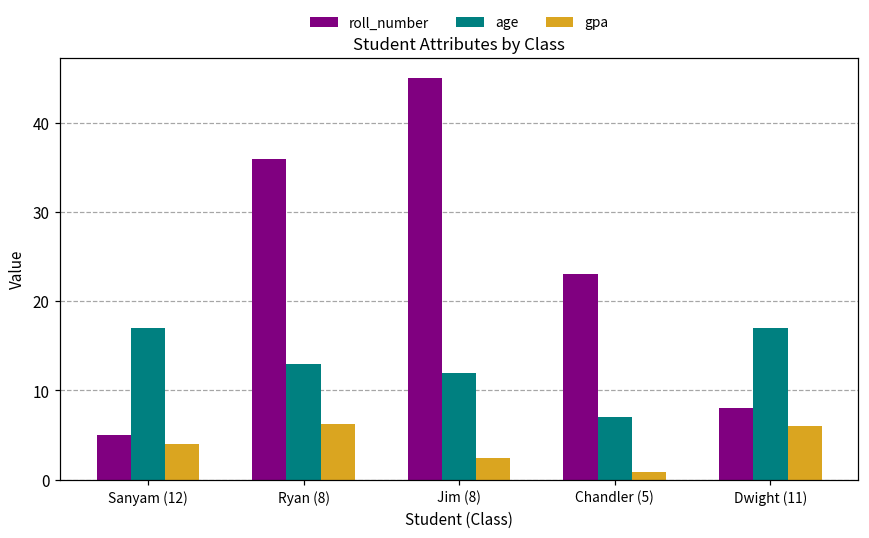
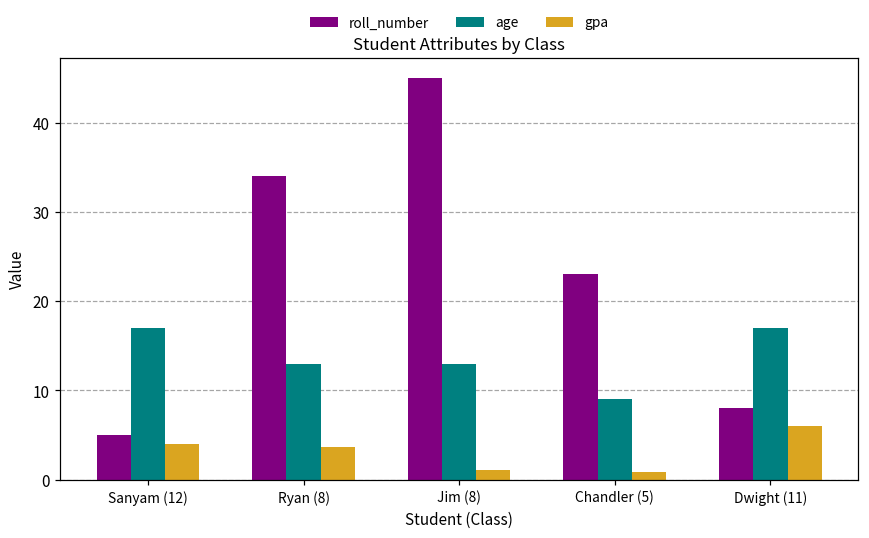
  {
    "roll_number": {
      "Sanyam (12)": 5,
-     "Ryan (8)": 36,
+     "Ryan (8)": 34,
      "Jim (8)": 45,
      "Chandler (5)": 23,
      "Dwight (11)": 8
    },
    "age": {
      "Sanyam (12)": 17,
      "Ryan (8)": 13,
-     "Jim (8)": 12,
-     "Chandler (5)": 7,
+     "Jim (8)": 13,
+     "Chandler (5)": 9,
      "Dwight (11)": 17
    },
    "gpa": {
      "Sanyam (12)": 4,
-     "Ryan (8)": 6,
-     "Jim (8)": 2,
+     "Ryan (8)": 4,
+     "Jim (8)": 1,
      "Chandler (5)": 1,
      "Dwight (11)": 6
    }
  }
